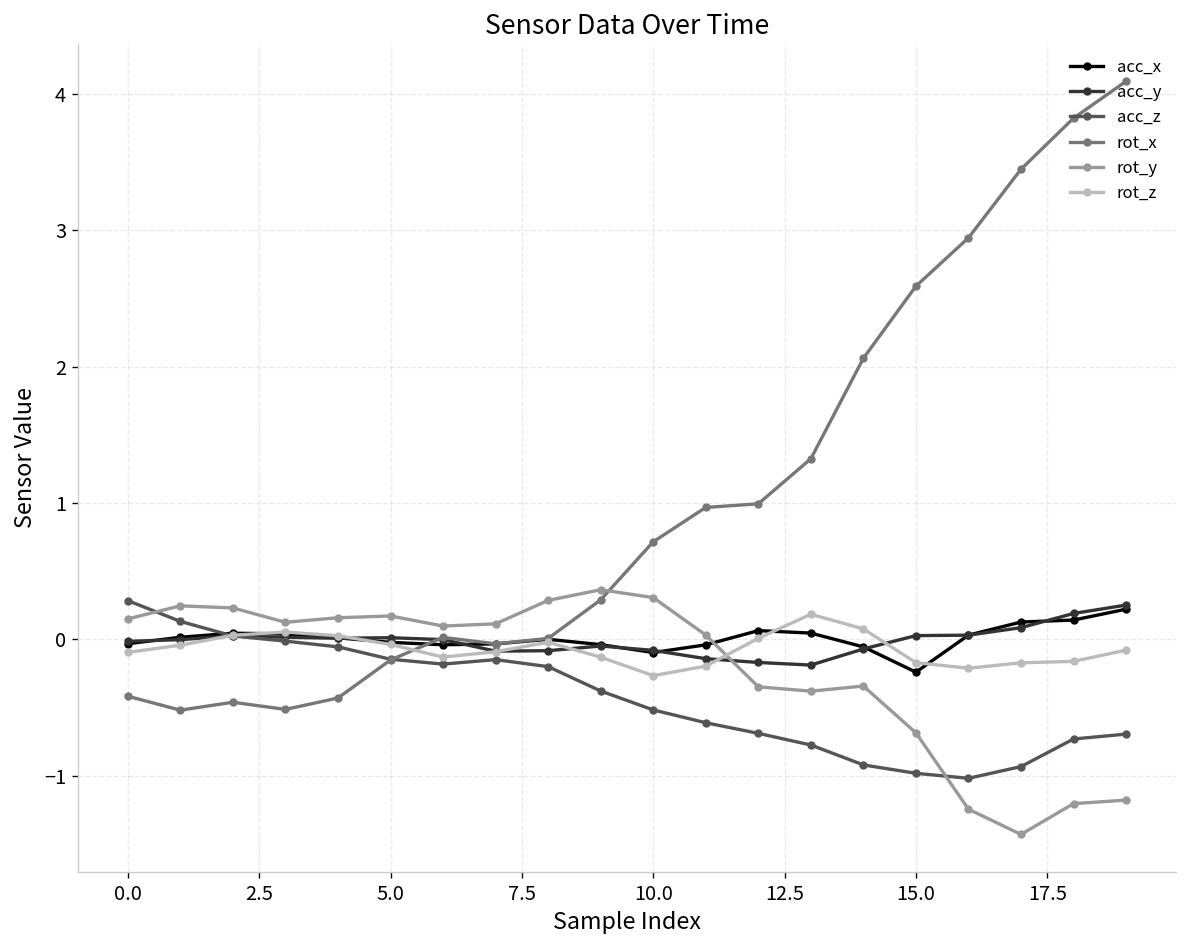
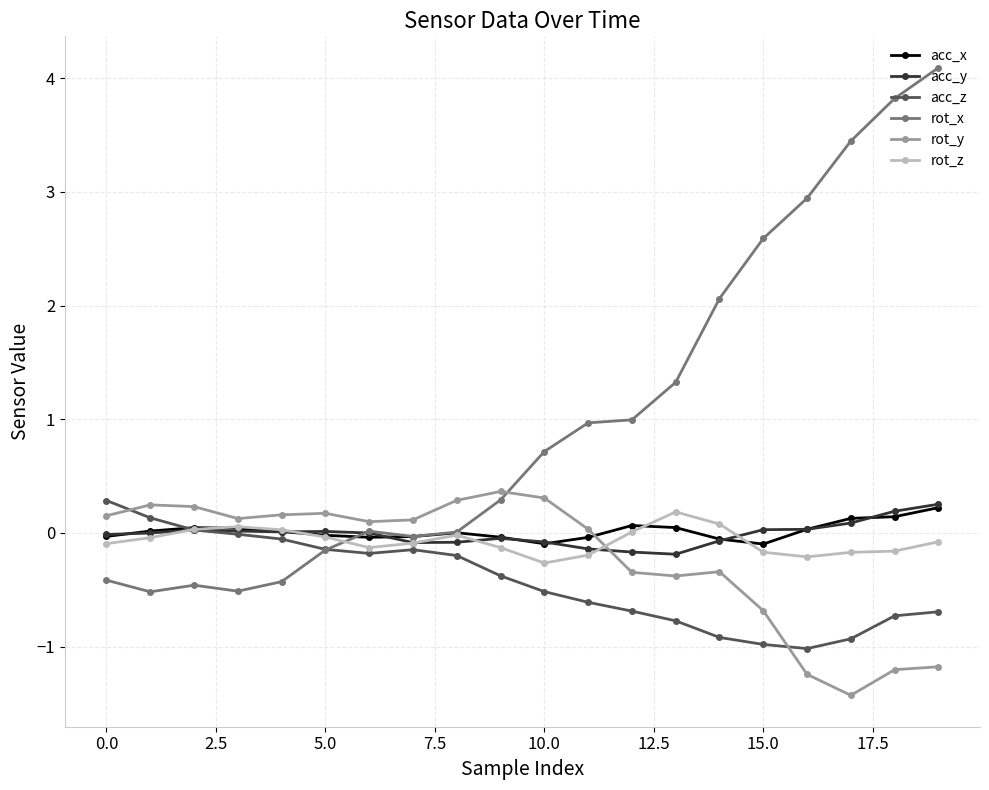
  {
    "acc_x": {
-     "15.0": -0.24
+     "15.0": -0.10
    }
  }
